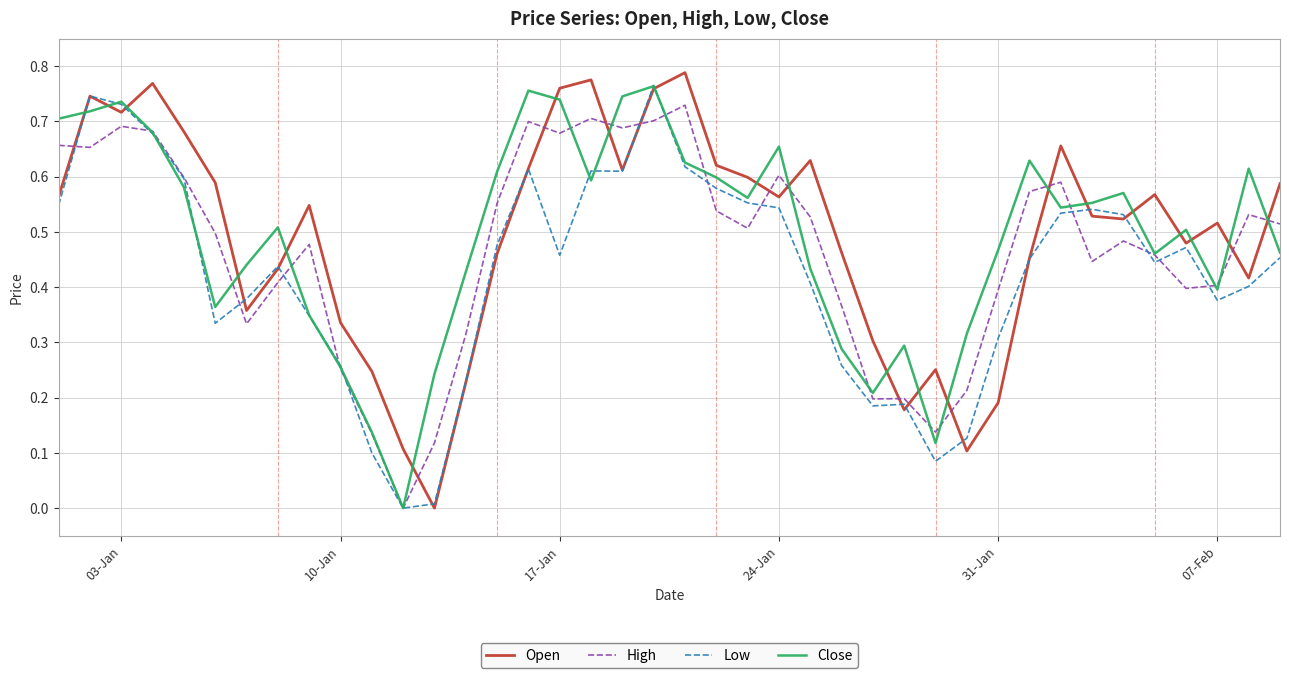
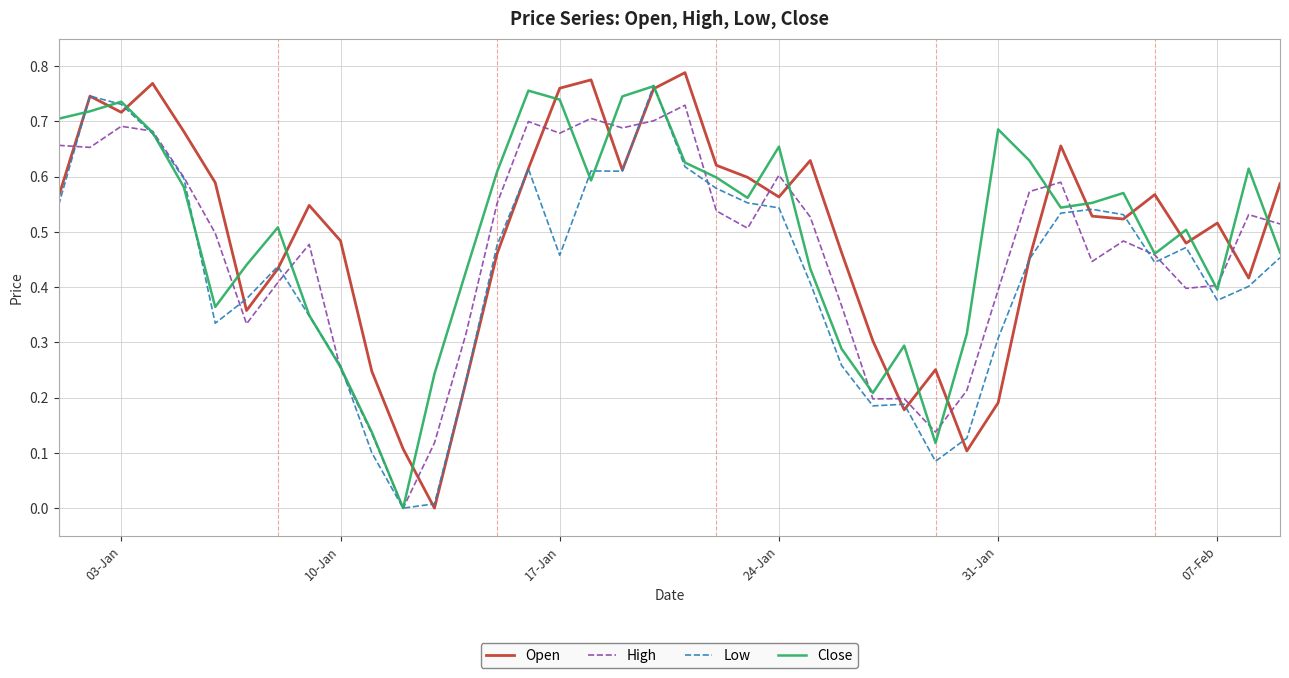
  {
    "Open": {
      "03-Jan": 0.72,
-     "10-Jan": 0.34,
+     "10-Jan": 0.48,
      "17-Jan": 0.76,
      "24-Jan": 0.56,
      "31-Jan": 0.19,
      "07-Feb": 0.52
    },
    "High": {
      "03-Jan": 0.69,
      "17-Jan": 0.68,
      "24-Jan": 0.60,
      "31-Jan": 0.39,
      "07-Feb": 0.40
    },
    "Low": {
      "03-Jan": 0.73,
      "17-Jan": 0.46,
      "24-Jan": 0.54,
      "31-Jan": 0.31,
      "07-Feb": 0.38
    },
    "Close": {
      "03-Jan": 0.74,
      "17-Jan": 0.74,
      "24-Jan": 0.65,
-     "31-Jan": 0.47,
+     "31-Jan": 0.69,
      "07-Feb": 0.40
    }
  }
